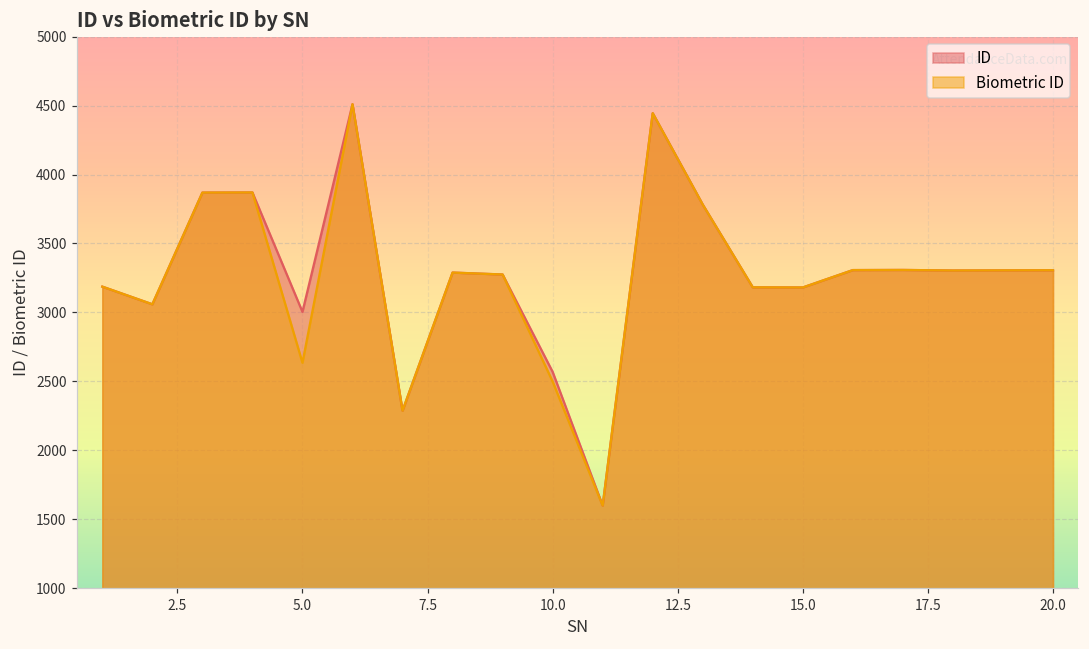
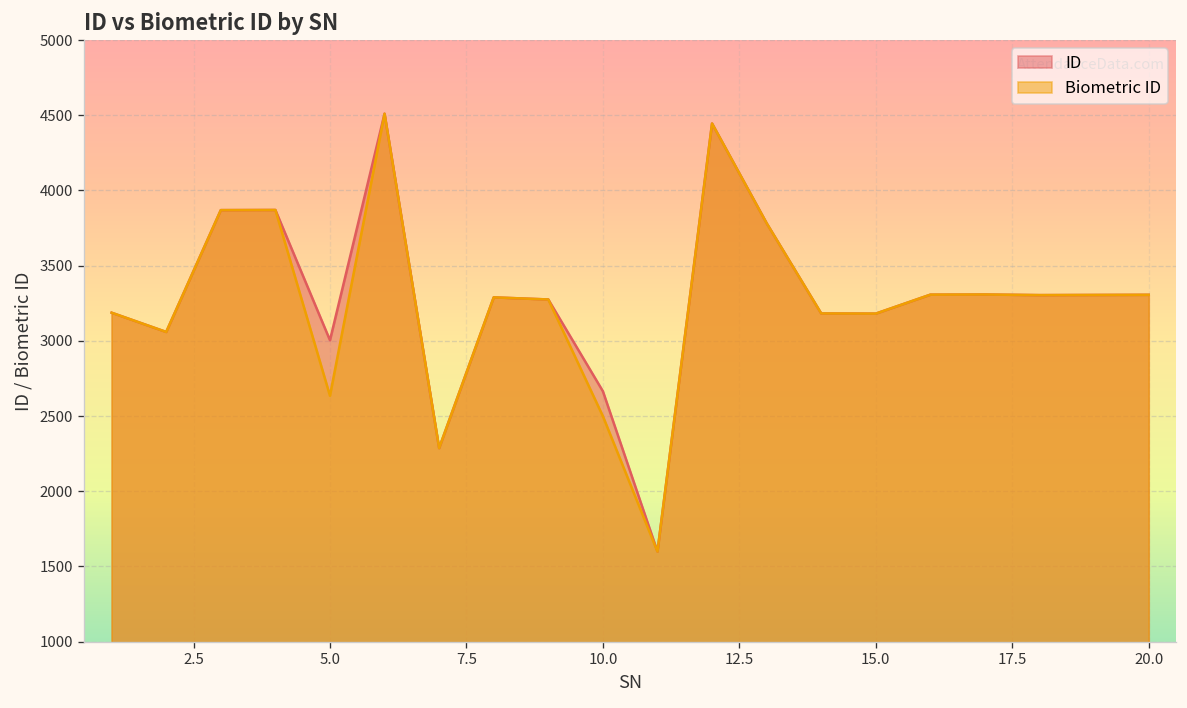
  {
    "ID": {
      "5.0": 3000,
-     "10.0": 2570
+     "10.0": 2670
    },
    "Biometric ID": {
      "5.0": 2640,
      "10.0": 2500
    }
  }
